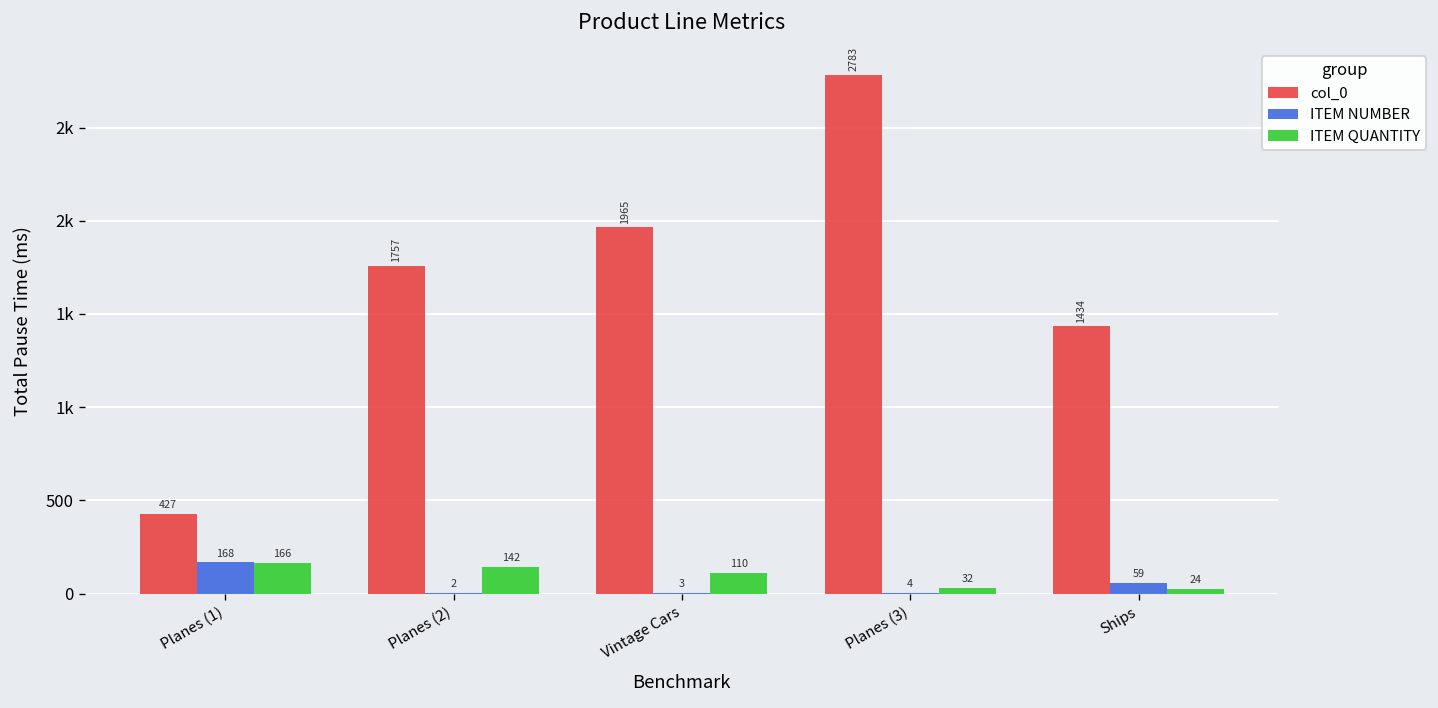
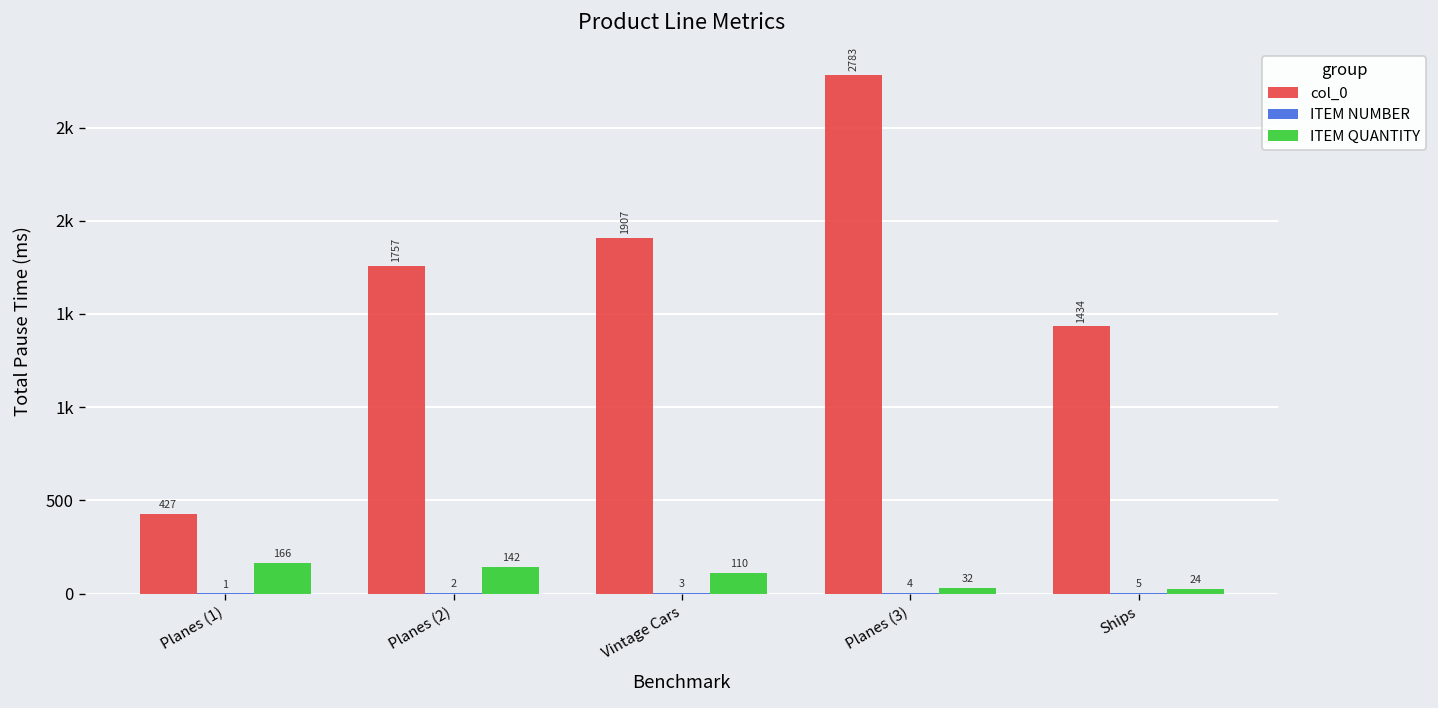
  {
    "col_0": {
      "Planes (1)": 427,
      "Planes (2)": 1757,
-     "Vintage Cars": 1965,
+     "Vintage Cars": 1907,
      "Planes (3)": 2783,
      "Ships": 1434
    },
    "ITEM NUMBER": {
-     "Planes (1)": 168,
+     "Planes (1)": 1,
      "Planes (2)": 2,
      "Vintage Cars": 3,
      "Planes (3)": 4,
-     "Ships": 59
+     "Ships": 5
    },
    "ITEM QUANTITY": {
      "Planes (1)": 166,
      "Planes (2)": 142,
      "Vintage Cars": 110,
      "Planes (3)": 32,
      "Ships": 24
    }
  }
